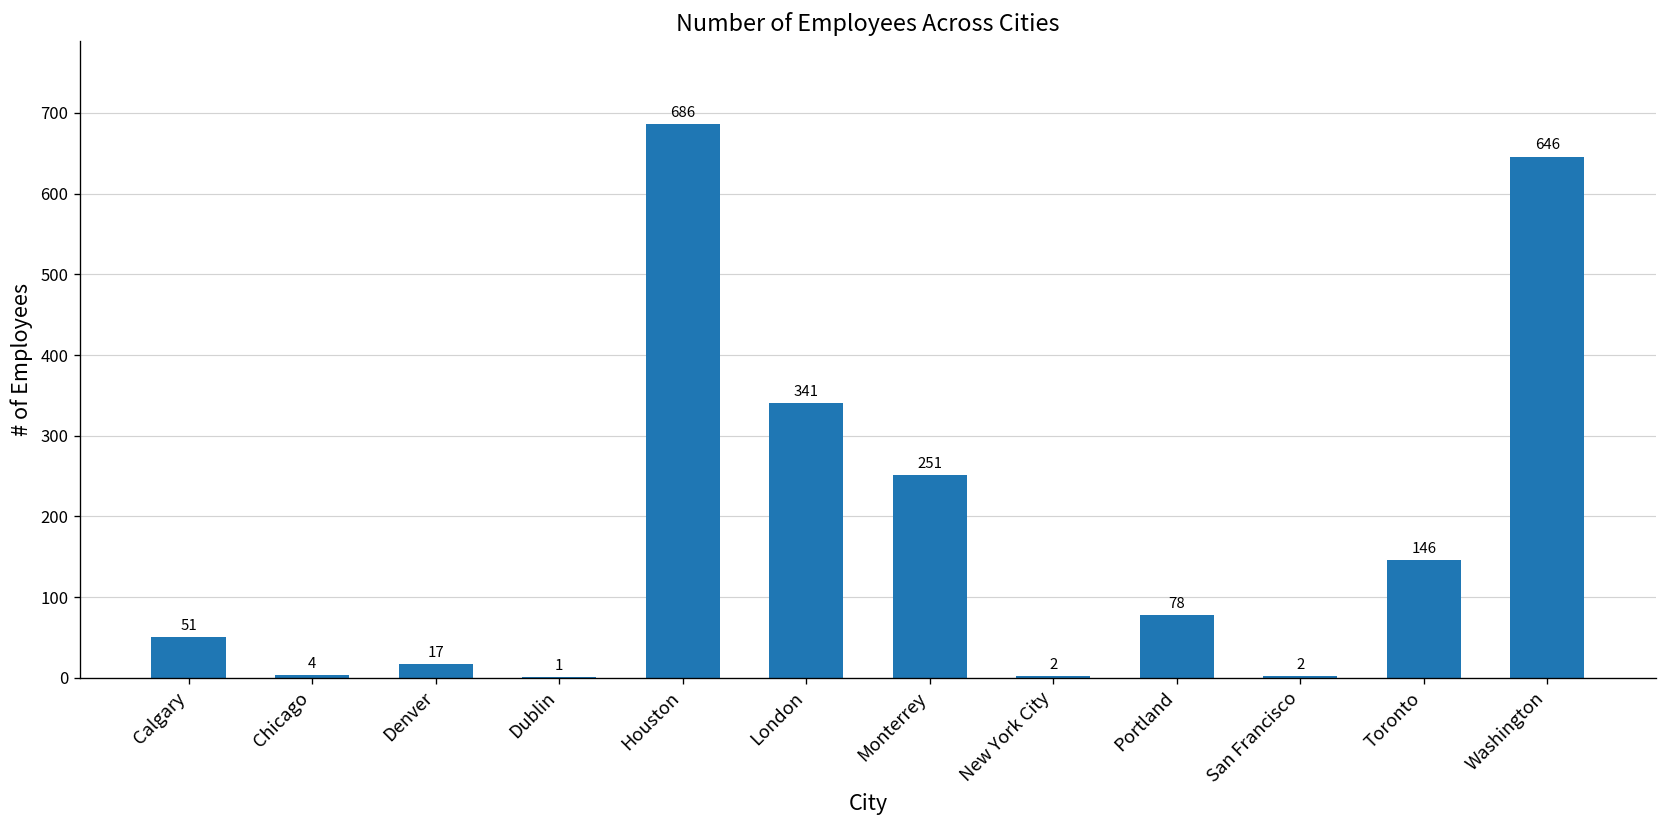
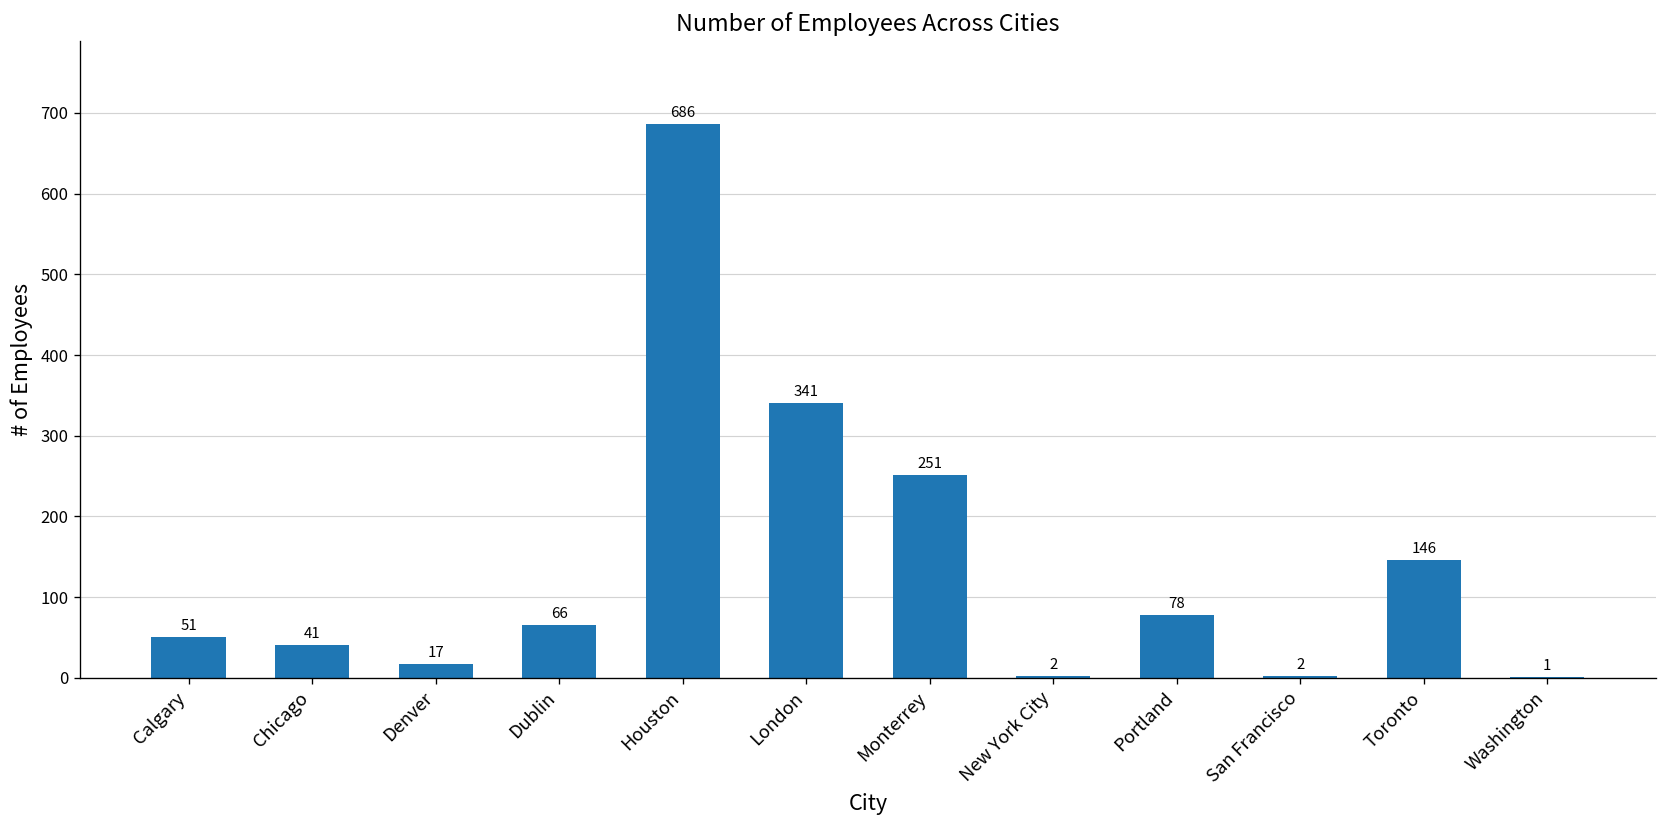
  {
    "Calgary": 51,
-   "Chicago": 4,
+   "Chicago": 41,
    "Denver": 17,
-   "Dublin": 1,
+   "Dublin": 66,
    "Houston": 686,
    "London": 341,
    "Monterrey": 251,
    "New York City": 2,
    "Portland": 78,
    "San Francisco": 2,
    "Toronto": 146,
-   "Washington": 646
+   "Washington": 1
  }
